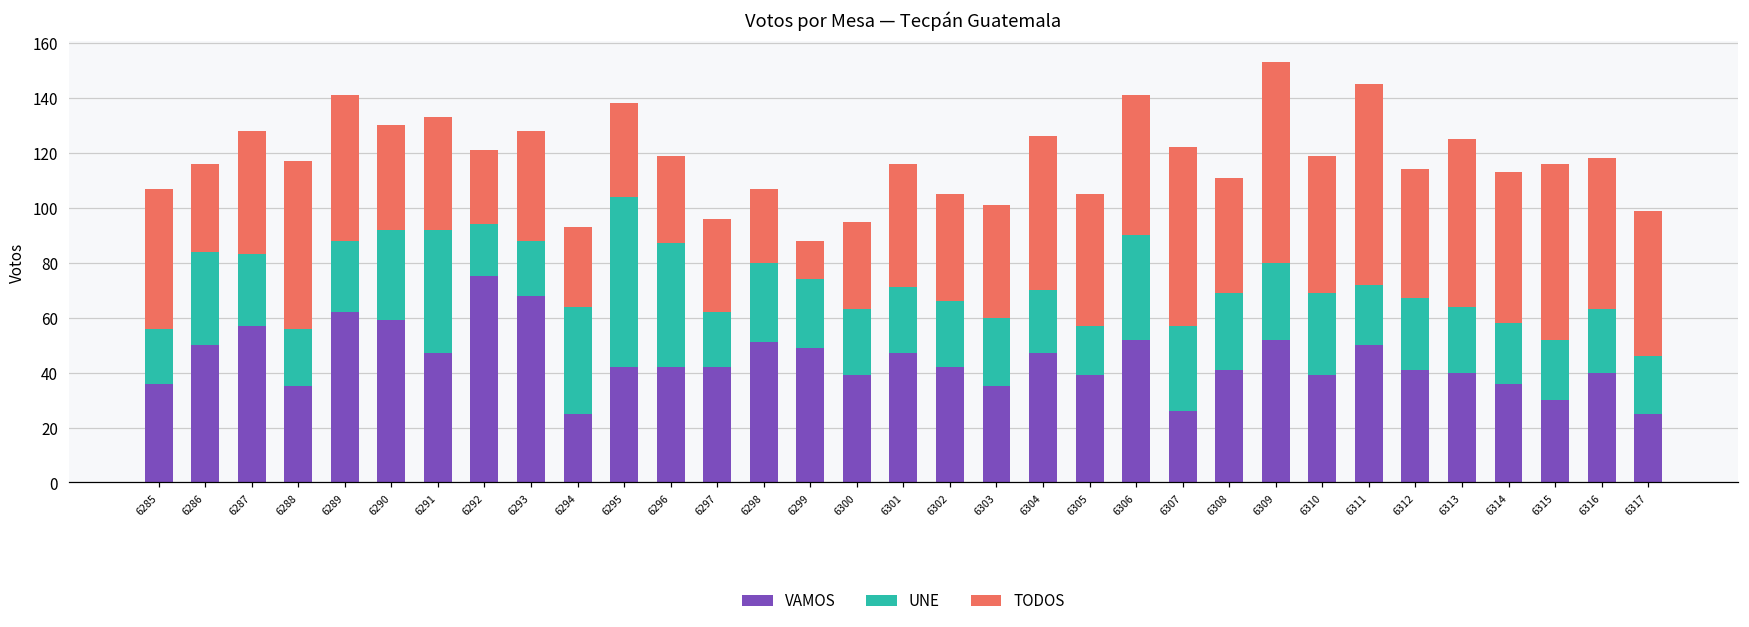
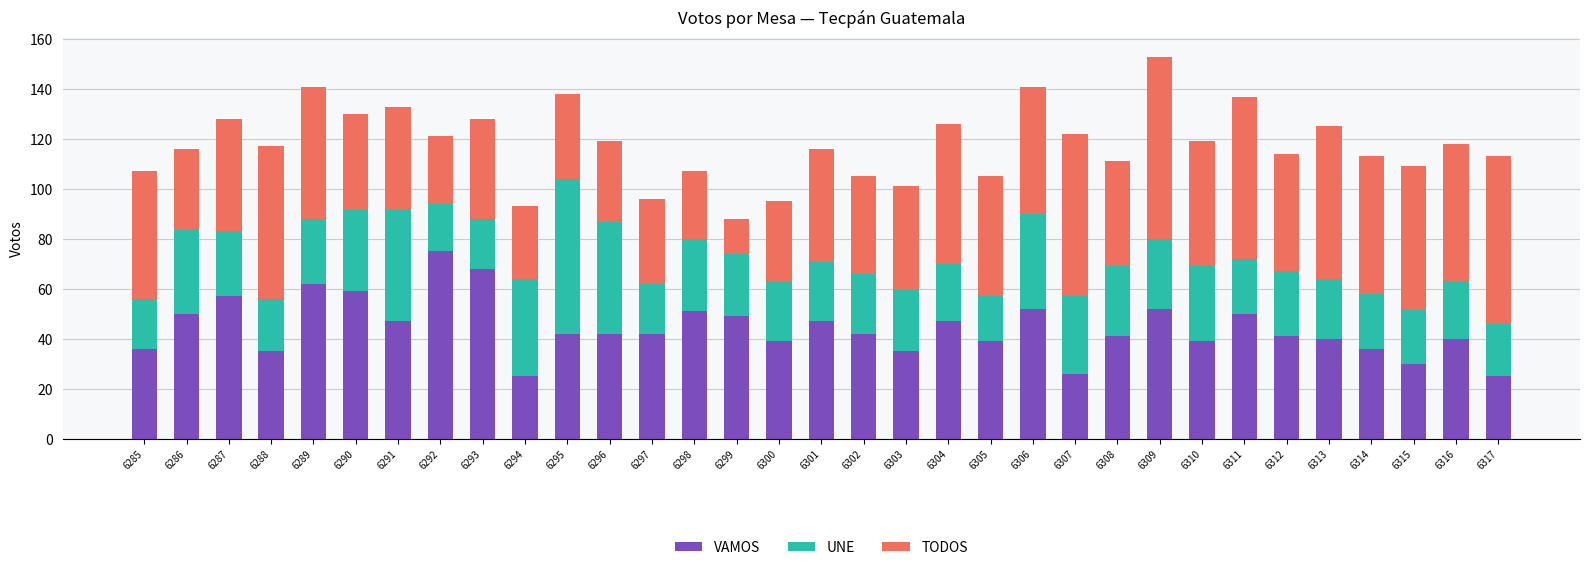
  {
    "VAMOS": {
      "6285": 36,
      "6286": 50,
      "6287": 57,
      "6288": 35,
      "6289": 62,
      "6290": 59,
      "6291": 47,
      "6292": 75,
      "6293": 68,
      "6294": 25,
      "6295": 42,
      "6296": 42,
      "6297": 42,
      "6298": 51,
      "6299": 49,
      "6300": 39,
      "6301": 47,
      "6302": 42,
      "6303": 35,
      "6304": 47,
      "6305": 39,
      "6306": 52,
      "6307": 26,
      "6308": 41,
      "6309": 52,
      "6310": 39,
      "6311": 50,
      "6312": 41,
      "6313": 40,
      "6314": 36,
      "6315": 30,
      "6316": 40,
      "6317": 25
    },
    "UNE": {
      "6285": 20,
      "6286": 34,
      "6287": 26,
      "6288": 21,
      "6289": 26,
      "6290": 33,
      "6291": 45,
      "6292": 19,
      "6293": 20,
      "6294": 39,
      "6295": 62,
      "6296": 45,
      "6297": 20,
      "6298": 29,
      "6299": 25,
      "6300": 24,
      "6301": 24,
      "6302": 24,
      "6303": 25,
      "6304": 23,
      "6305": 18,
      "6306": 38,
      "6307": 31,
      "6308": 28,
      "6309": 28,
      "6310": 30,
      "6311": 22,
      "6312": 26,
      "6313": 24,
      "6314": 22,
      "6315": 22,
      "6316": 23,
      "6317": 21
    },
    "TODOS": {
      "6285": 51,
      "6286": 32,
      "6287": 45,
      "6288": 61,
      "6289": 53,
      "6290": 38,
      "6291": 41,
      "6292": 27,
      "6293": 40,
      "6294": 29,
      "6295": 34,
      "6296": 32,
      "6297": 34,
      "6298": 27,
      "6299": 14,
      "6300": 32,
      "6301": 45,
      "6302": 39,
      "6303": 41,
      "6304": 56,
      "6305": 48,
      "6306": 51,
      "6307": 65,
      "6308": 42,
      "6309": 73,
      "6310": 50,
-     "6311": 73,
+     "6311": 65,
      "6312": 47,
      "6313": 61,
      "6314": 55,
-     "6315": 64,
+     "6315": 57,
      "6316": 55,
-     "6317": 53
+     "6317": 67
    }
  }
